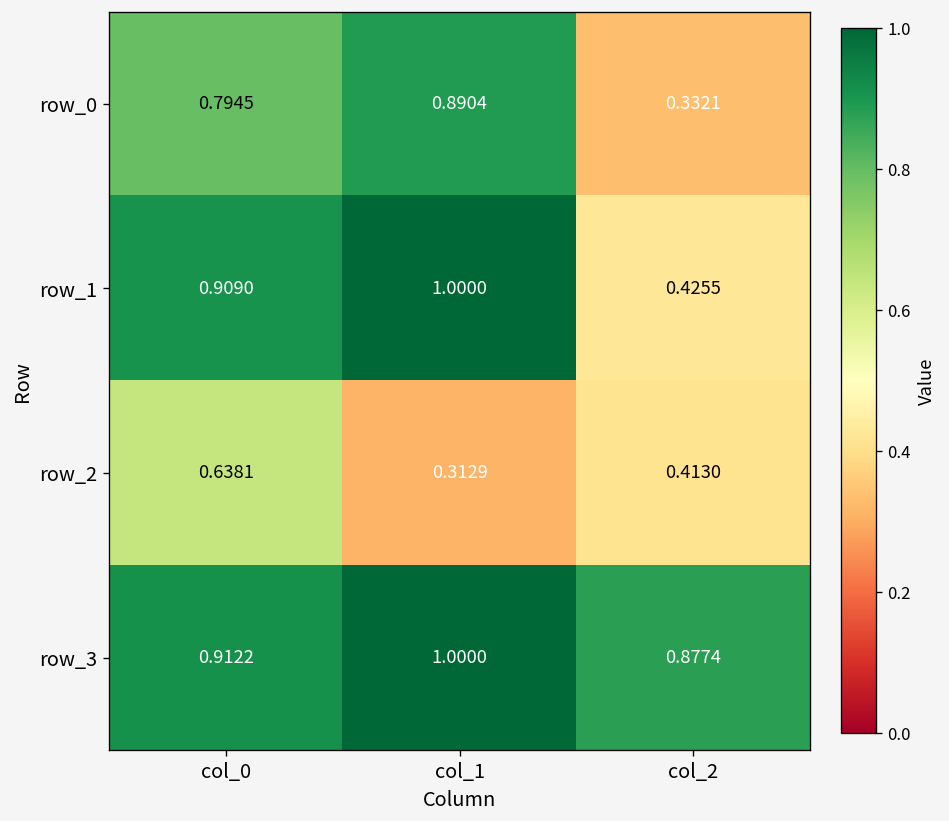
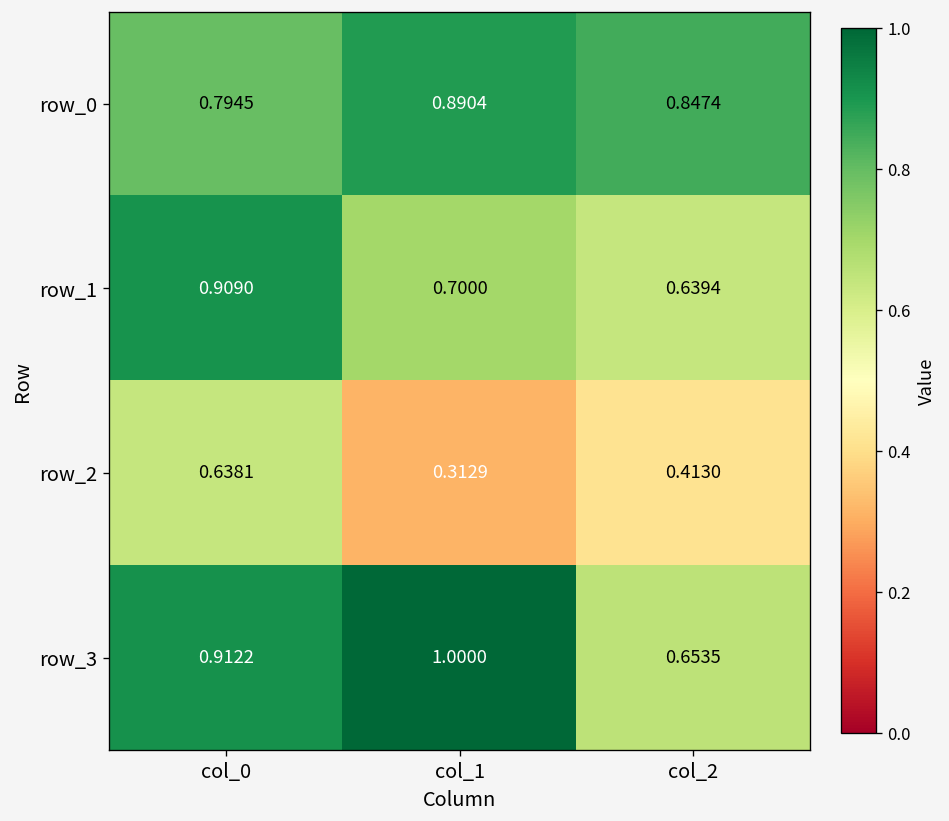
  {
    "row_0": {
      "col_0": 0.7945,
      "col_1": 0.8904,
-     "col_2": 0.3321
+     "col_2": 0.8474
    },
    "row_1": {
      "col_0": 0.9090,
-     "col_1": 1.0000,
-     "col_2": 0.4255
+     "col_1": 0.7000,
+     "col_2": 0.6394
    },
    "row_2": {
      "col_0": 0.6381,
      "col_1": 0.3129,
      "col_2": 0.4130
    },
    "row_3": {
      "col_0": 0.9122,
      "col_1": 1.0000,
-     "col_2": 0.8774
+     "col_2": 0.6535
    }
  }
